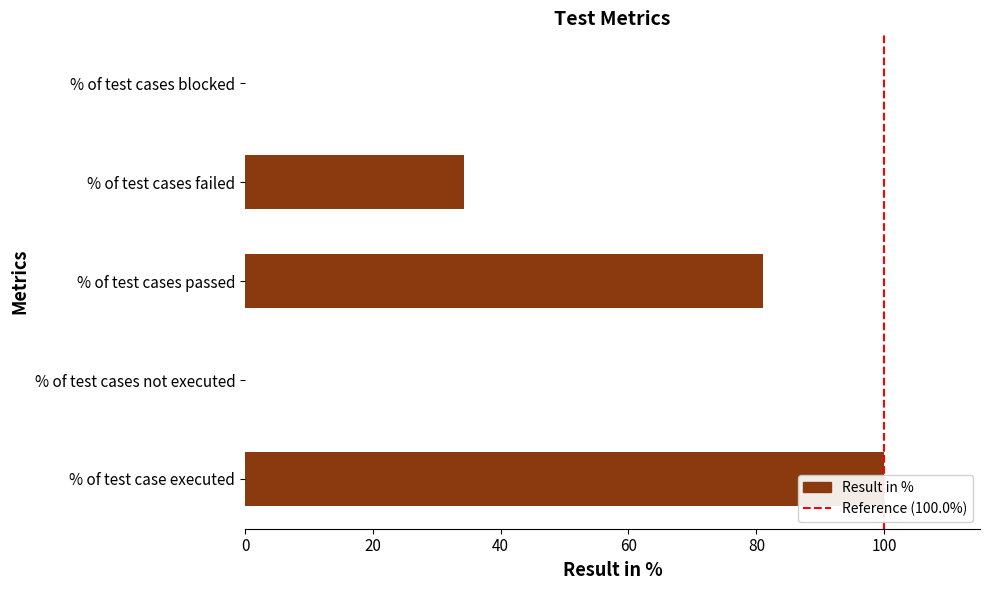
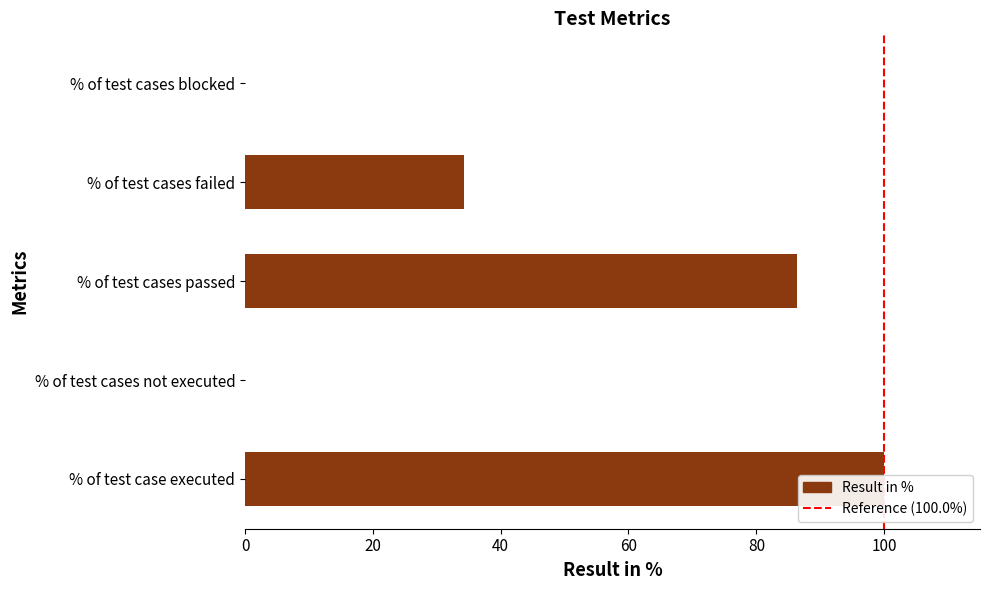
  {
    "% of test cases blocked": 0,
    "% of test cases failed": 34,
-   "% of test cases passed": 81,
+   "% of test cases passed": 86,
    "% of test cases not executed": 0
  }
